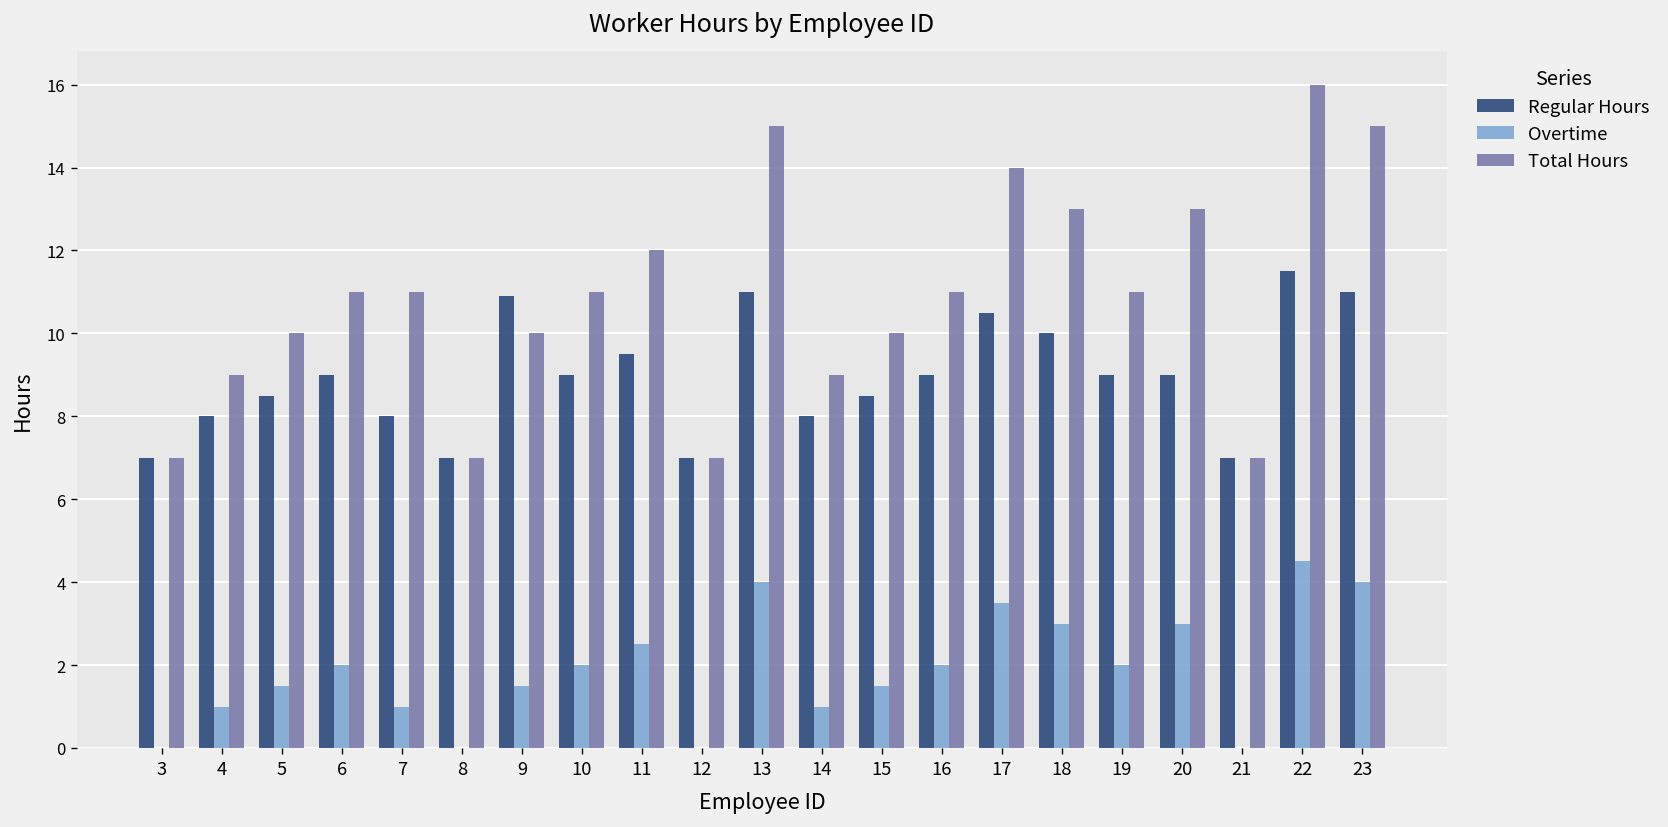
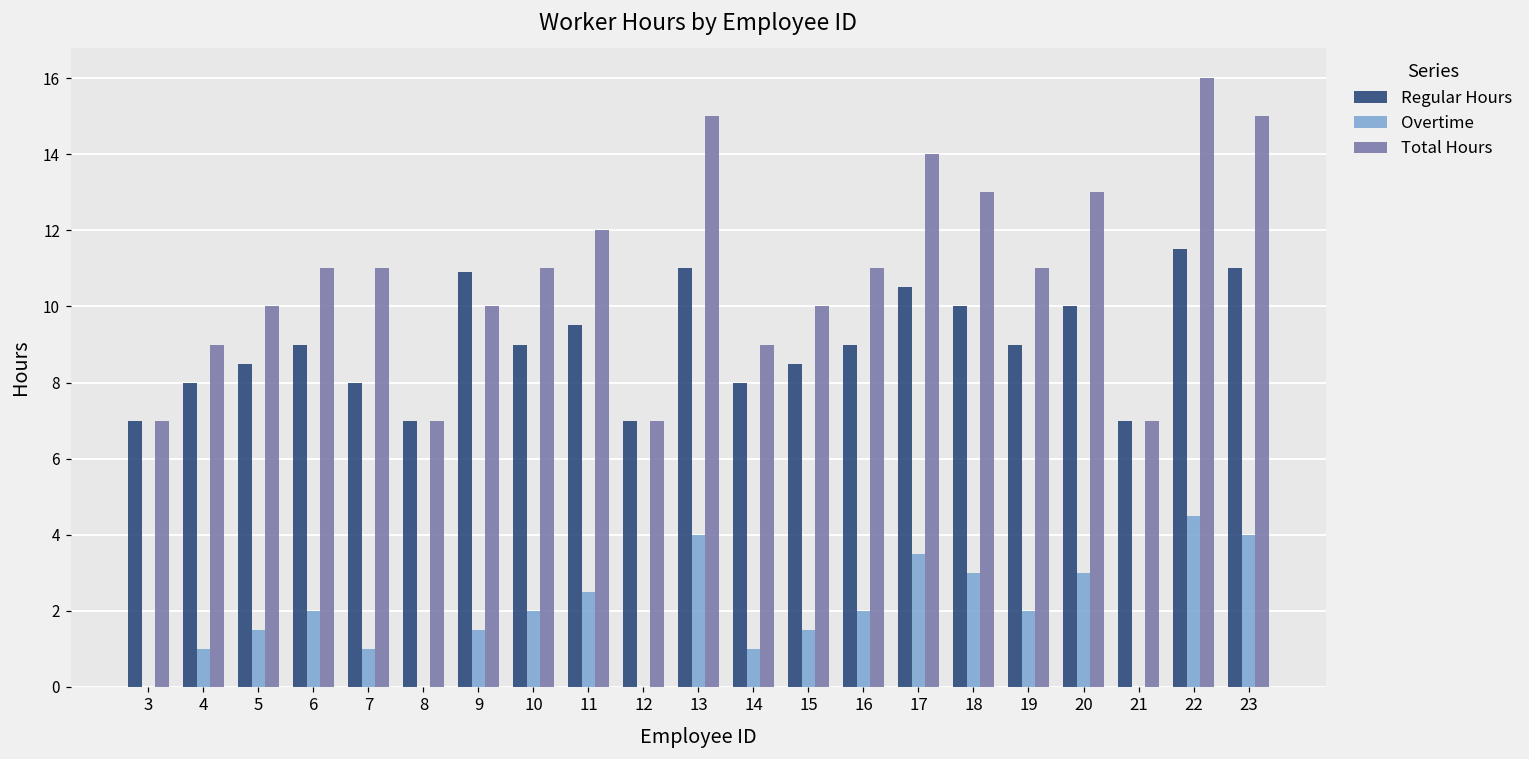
  {
    "Regular Hours": {
      "3": 7,
      "4": 8,
      "5": 8.5,
      "6": 9,
      "7": 8,
      "8": 7,
      "9": 10.9,
      "10": 9,
      "11": 9.5,
      "12": 7,
      "13": 11,
      "14": 8,
      "15": 8.5,
      "16": 9,
      "17": 10.5,
      "18": 10,
      "19": 9,
-     "20": 9,
+     "20": 10,
      "21": 7,
      "22": 11.5,
      "23": 11
    },
    "Overtime": {
      "3": 0,
      "4": 1,
      "5": 1.5,
      "6": 2,
      "7": 1,
      "8": 0,
      "9": 1.5,
      "10": 2,
      "11": 2.5,
      "12": 0,
      "13": 4,
      "14": 1,
      "15": 1.5,
      "16": 2,
      "17": 3.5,
      "18": 3,
      "19": 2,
      "20": 3,
      "21": 0,
      "22": 4.5,
      "23": 4
    },
    "Total Hours": {
      "3": 7,
      "4": 9,
      "5": 10,
      "6": 11,
      "7": 11,
      "8": 7,
      "9": 10,
      "10": 11,
      "11": 12,
      "12": 7,
      "13": 15,
      "14": 9,
      "15": 10,
      "16": 11,
      "17": 14,
      "18": 13,
      "19": 11,
      "20": 13,
      "21": 7,
      "22": 16,
      "23": 15
    }
  }
